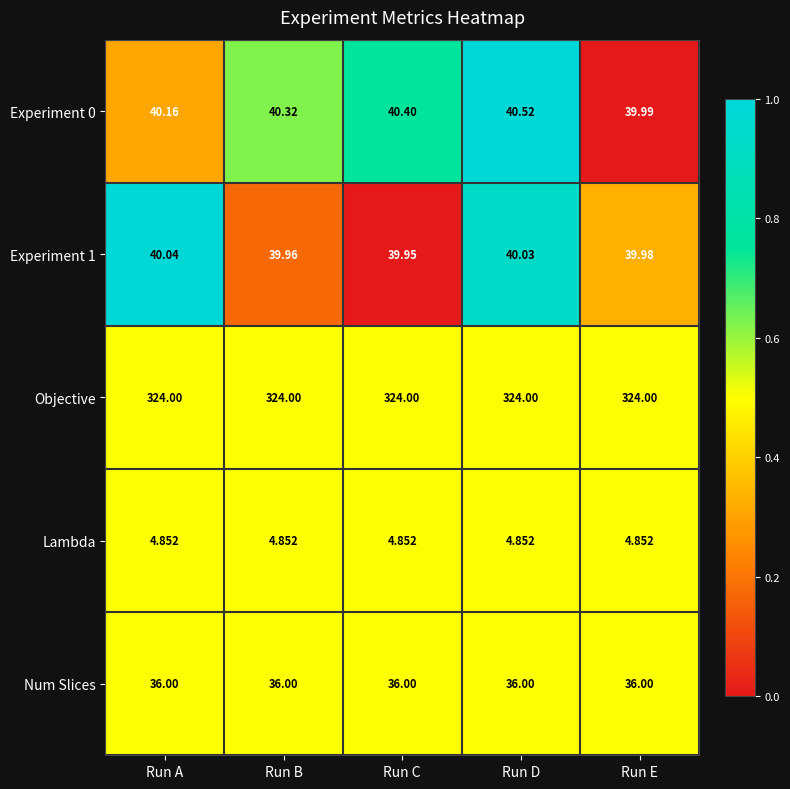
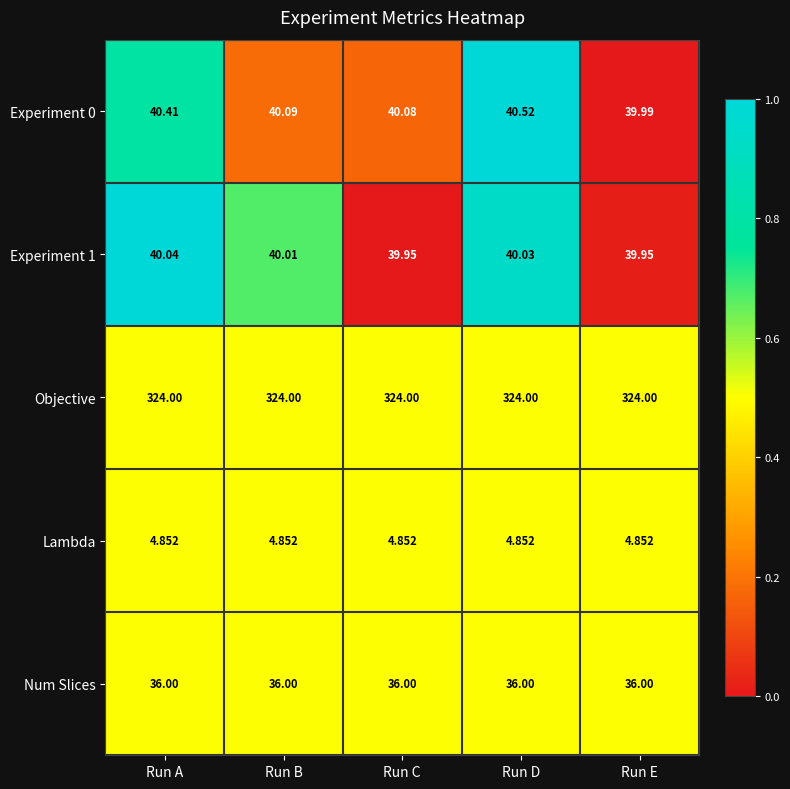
  {
    "Experiment 0": {
-     "Run A": 40.16,
-     "Run B": 40.32,
-     "Run C": 40.40,
+     "Run A": 40.41,
+     "Run B": 40.09,
+     "Run C": 40.08,
      "Run D": 40.52,
      "Run E": 39.99
    },
    "Experiment 1": {
      "Run A": 40.04,
-     "Run B": 39.96,
+     "Run B": 40.01,
      "Run C": 39.95,
      "Run D": 40.03,
-     "Run E": 39.98
+     "Run E": 39.95
    },
    "Objective": {
      "Run A": 324.00,
      "Run B": 324.00,
      "Run C": 324.00,
      "Run D": 324.00,
      "Run E": 324.00
    },
    "Lambda": {
      "Run A": 4.852,
      "Run B": 4.852,
      "Run C": 4.852,
      "Run D": 4.852,
      "Run E": 4.852
    },
    "Num Slices": {
      "Run A": 36.00,
      "Run B": 36.00,
      "Run C": 36.00,
      "Run D": 36.00,
      "Run E": 36.00
    }
  }
